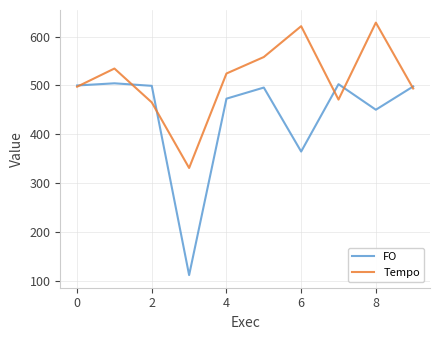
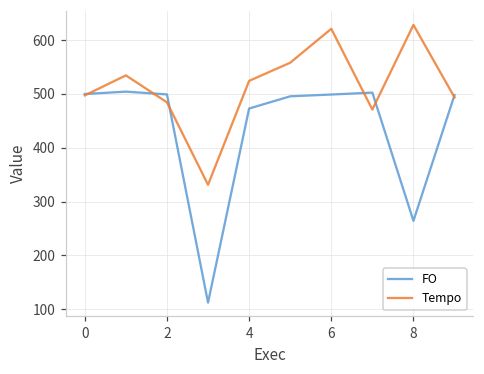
  {
    "FO": {
      "2": 500,
      "4": 470,
-     "6": 360,
-     "8": 450
+     "6": 500,
+     "8": 260
    },
    "Tempo": {
-     "2": 470,
+     "2": 480,
      "4": 520,
      "6": 620,
      "8": 630
    }
  }
